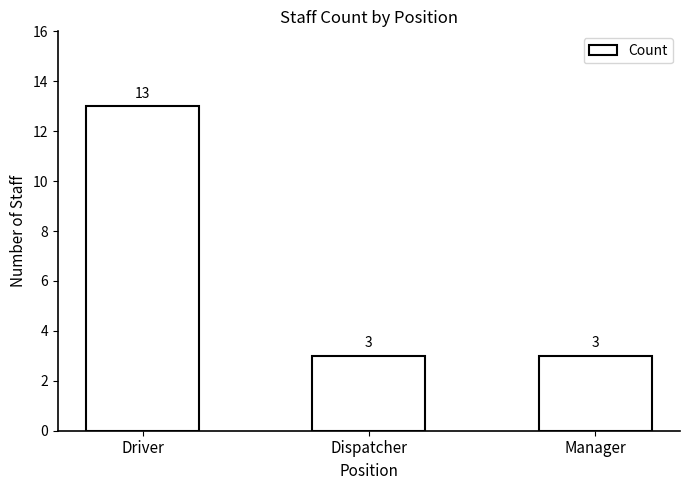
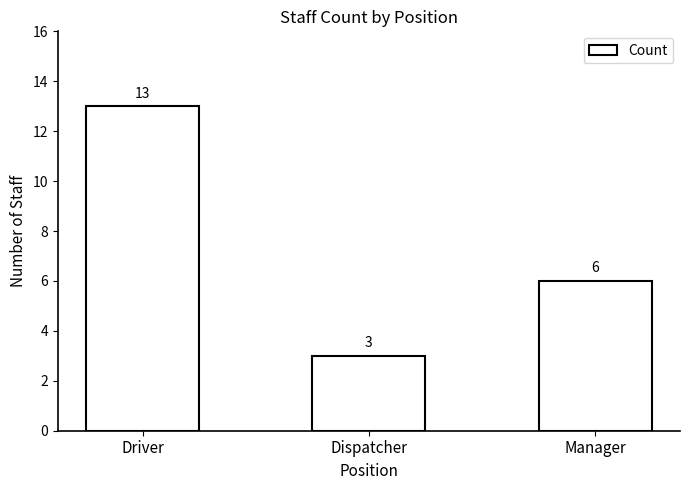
  {
    "Driver": 13,
    "Dispatcher": 3,
-   "Manager": 3
+   "Manager": 6
  }
